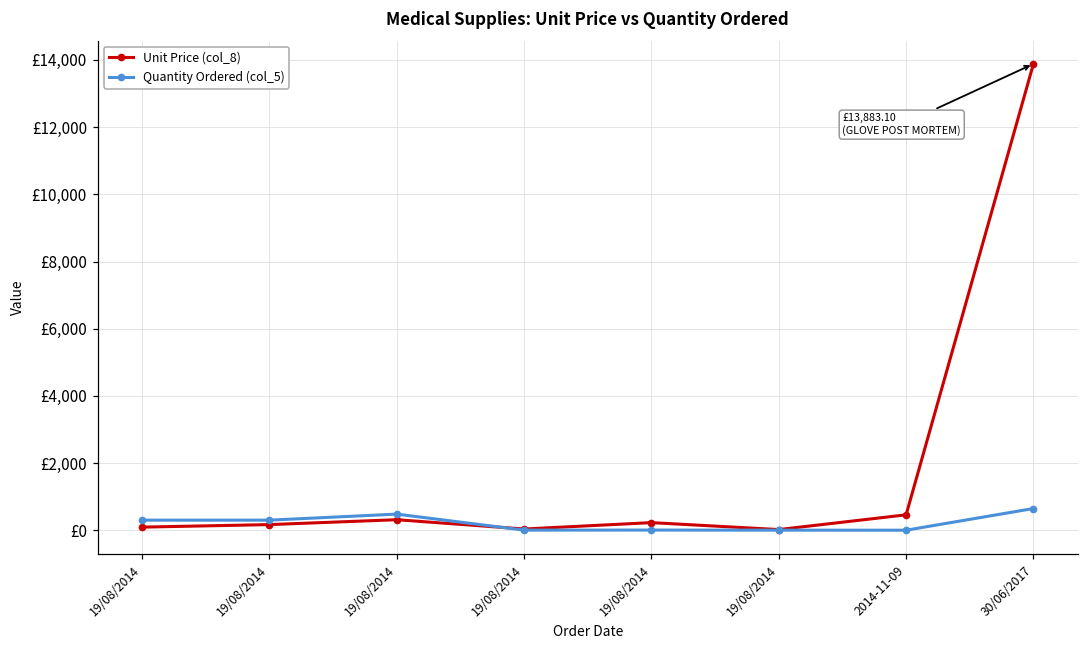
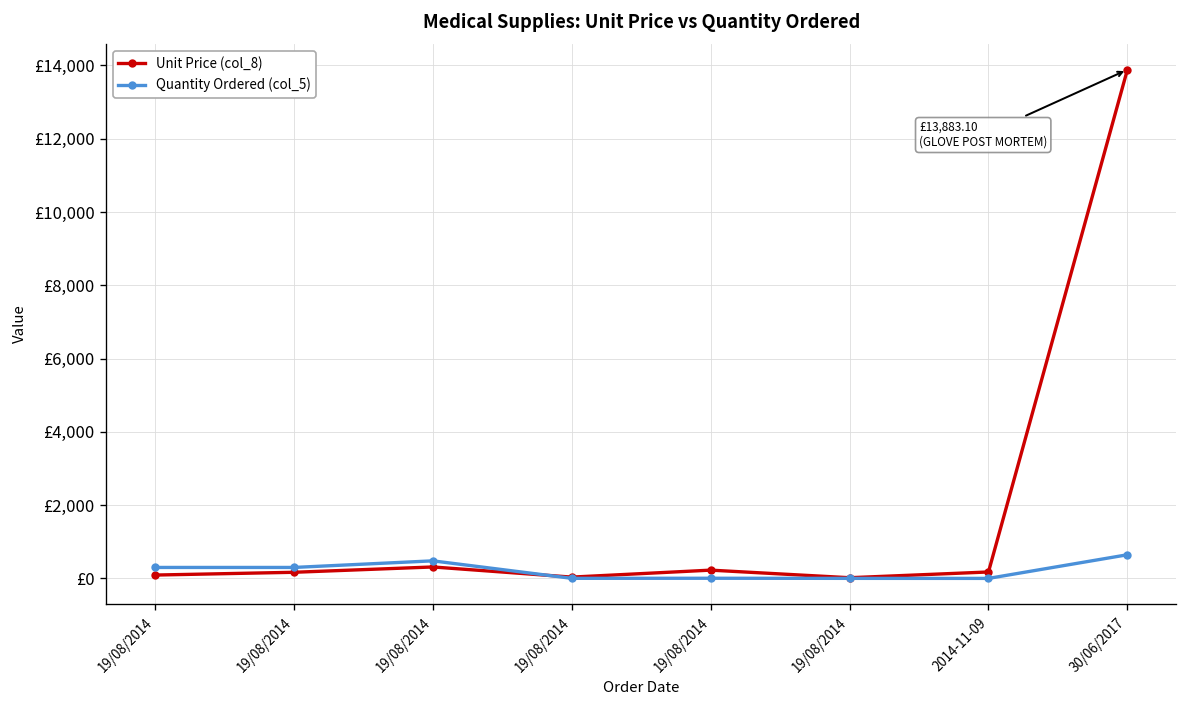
  {
    "Unit Price (col_8)": {
-     "2014-11-09": "£500"
+     "2014-11-09": "£200"
    },
    "Quantity Ordered (col_5)": {
      "2014-11-09": "£0",
      "30/06/2017": "£600"
    }
  }
